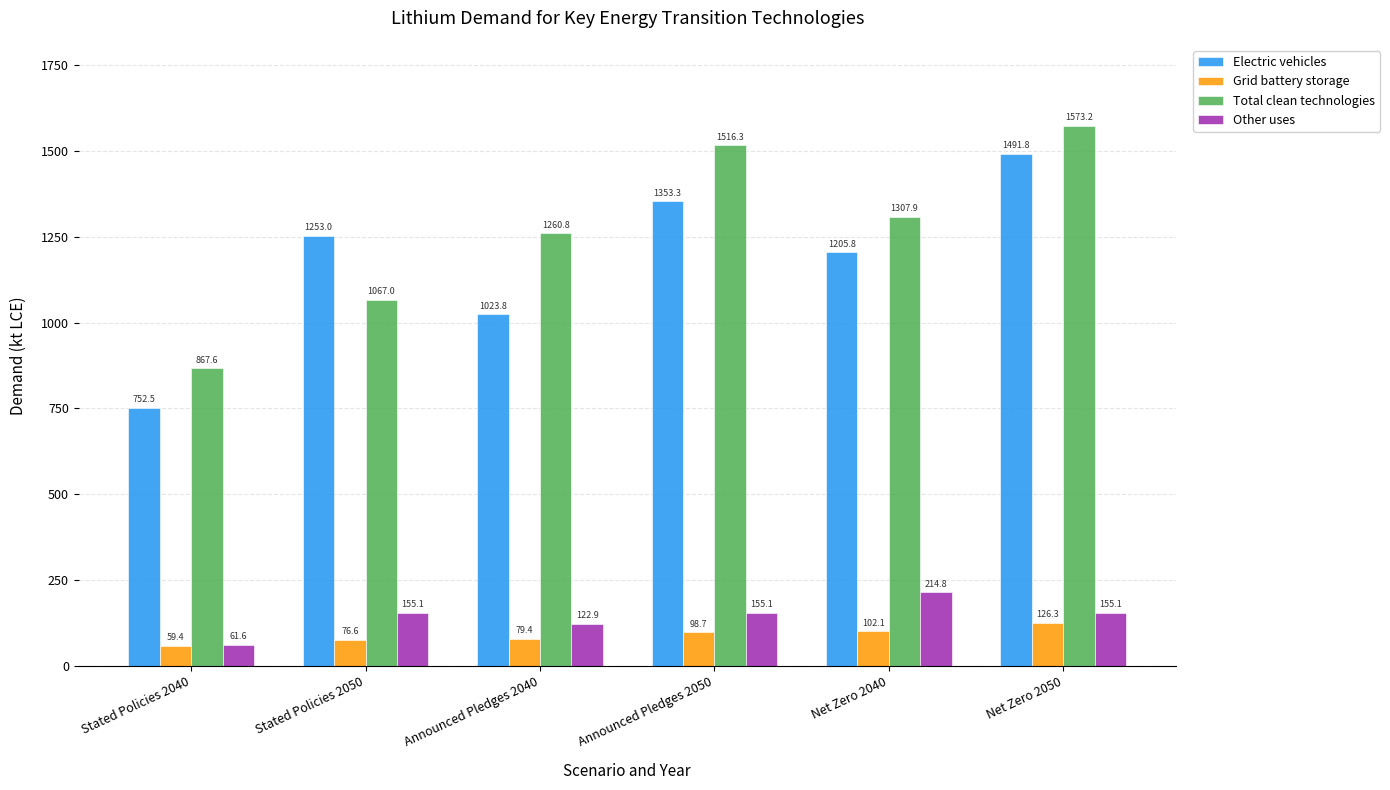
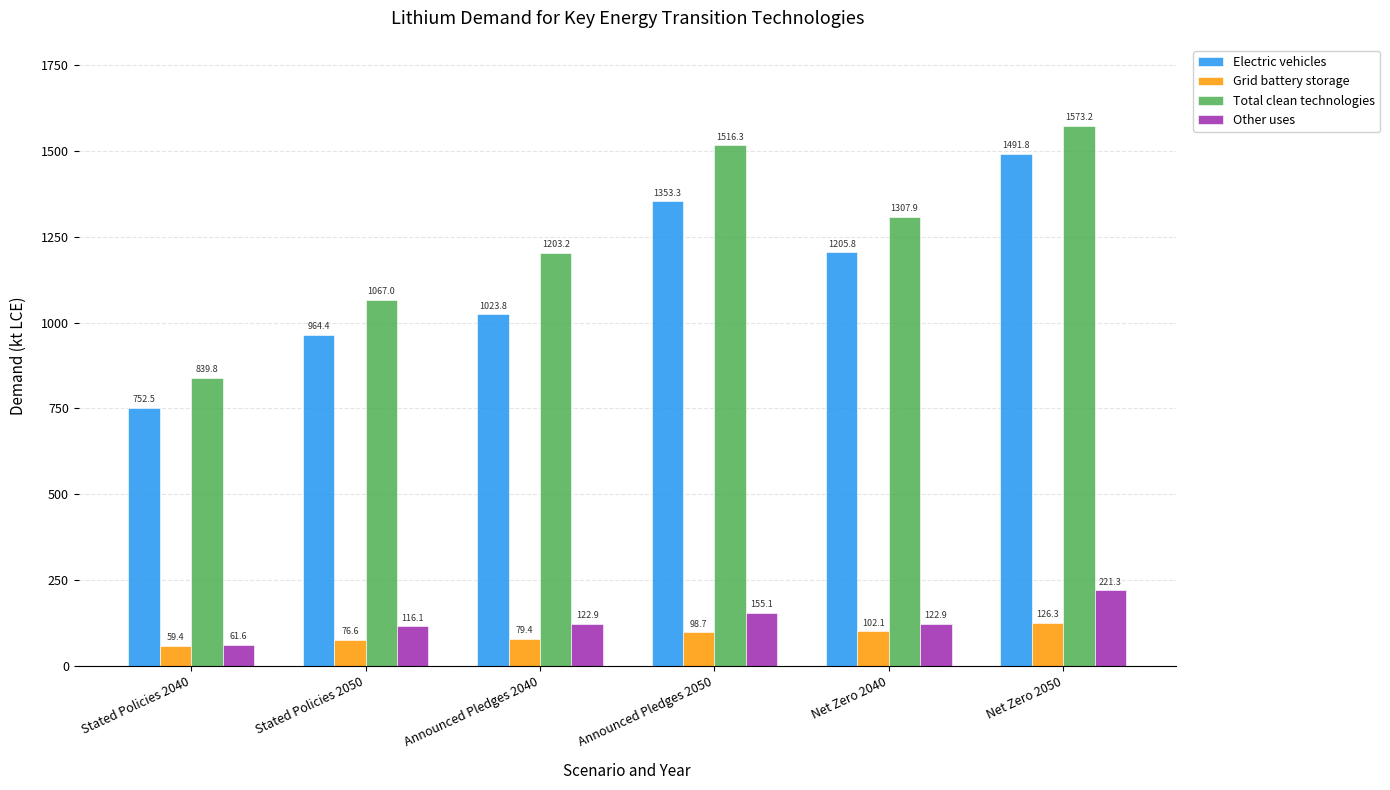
  {
    "Electric vehicles": {
      "Stated Policies 2040": 752.5,
-     "Stated Policies 2050": 1253.0,
+     "Stated Policies 2050": 964.4,
      "Announced Pledges 2040": 1023.8,
      "Announced Pledges 2050": 1353.3,
      "Net Zero 2040": 1205.8,
      "Net Zero 2050": 1491.8
    },
    "Grid battery storage": {
      "Stated Policies 2040": 59.4,
      "Stated Policies 2050": 76.6,
      "Announced Pledges 2040": 79.4,
      "Announced Pledges 2050": 98.7,
      "Net Zero 2040": 102.1,
      "Net Zero 2050": 126.3
    },
    "Total clean technologies": {
-     "Stated Policies 2040": 867.6,
+     "Stated Policies 2040": 839.8,
      "Stated Policies 2050": 1067.0,
-     "Announced Pledges 2040": 1260.8,
+     "Announced Pledges 2040": 1203.2,
      "Announced Pledges 2050": 1516.3,
      "Net Zero 2040": 1307.9,
      "Net Zero 2050": 1573.2
    },
    "Other uses": {
      "Stated Policies 2040": 61.6,
-     "Stated Policies 2050": 155.1,
+     "Stated Policies 2050": 116.1,
      "Announced Pledges 2040": 122.9,
      "Announced Pledges 2050": 155.1,
-     "Net Zero 2040": 214.8,
-     "Net Zero 2050": 155.1
+     "Net Zero 2040": 122.9,
+     "Net Zero 2050": 221.3
    }
  }
